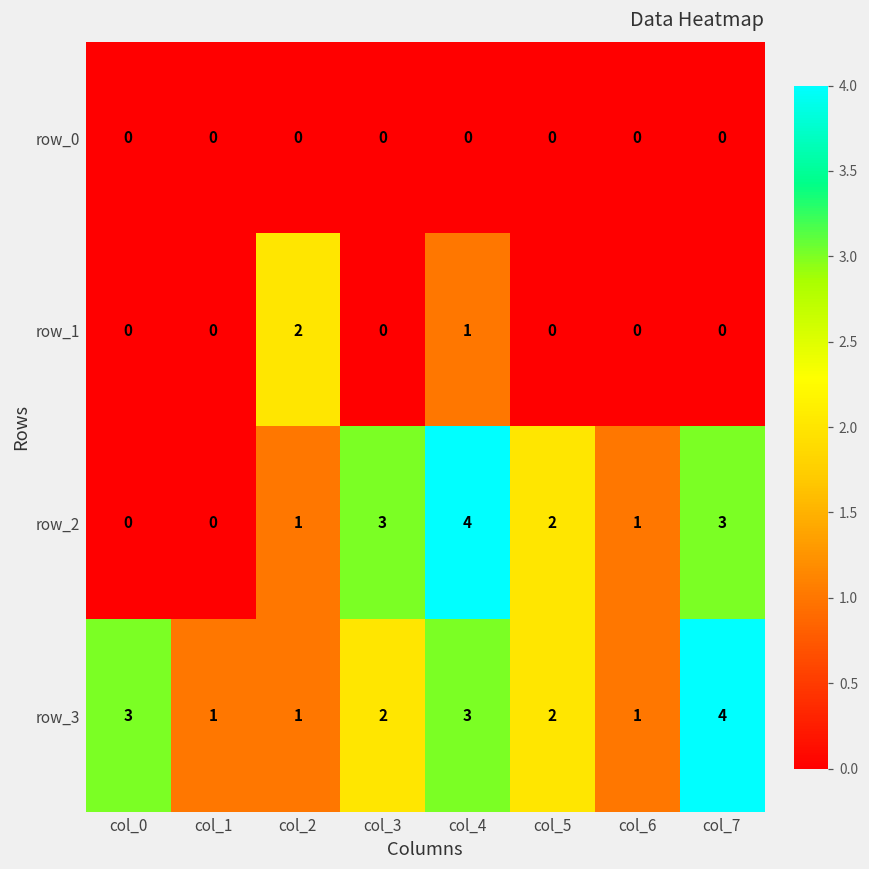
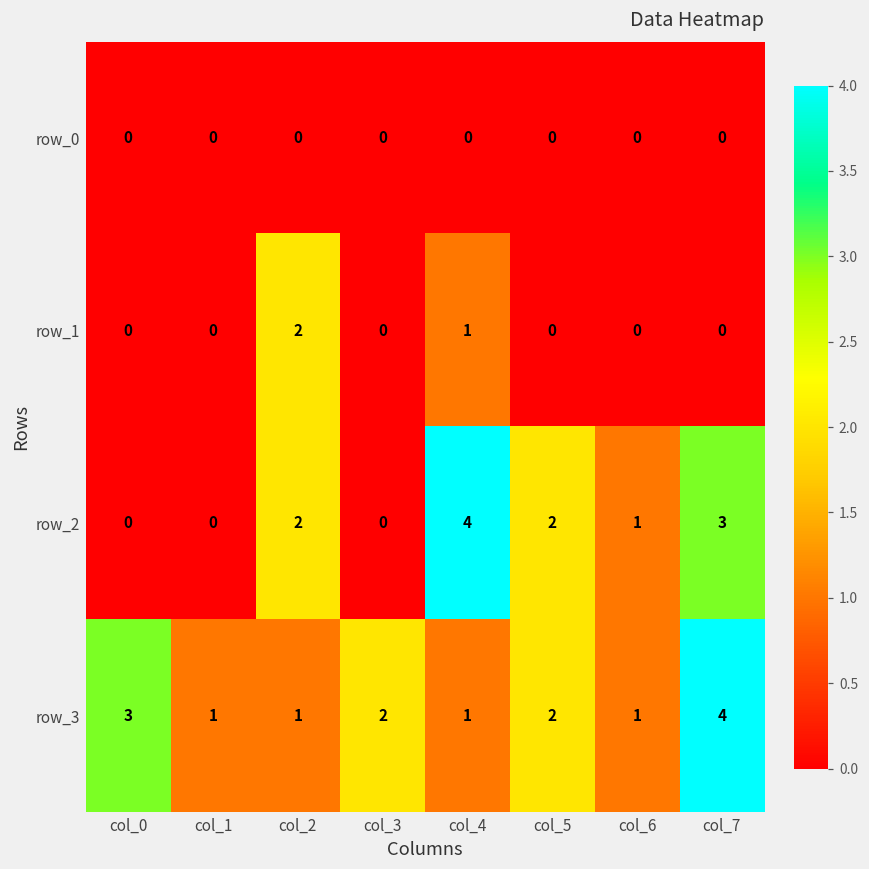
  {
    "row_0": {
      "col_0": 0,
      "col_1": 0,
      "col_2": 0,
      "col_3": 0,
      "col_4": 0,
      "col_5": 0,
      "col_6": 0,
      "col_7": 0
    },
    "row_1": {
      "col_0": 0,
      "col_1": 0,
      "col_2": 2,
      "col_3": 0,
      "col_4": 1,
      "col_5": 0,
      "col_6": 0,
      "col_7": 0
    },
    "row_2": {
      "col_0": 0,
      "col_1": 0,
-     "col_2": 1,
-     "col_3": 3,
+     "col_2": 2,
+     "col_3": 0,
      "col_4": 4,
      "col_5": 2,
      "col_6": 1,
      "col_7": 3
    },
    "row_3": {
      "col_0": 3,
      "col_1": 1,
      "col_2": 1,
      "col_3": 2,
-     "col_4": 3,
+     "col_4": 1,
      "col_5": 2,
      "col_6": 1,
      "col_7": 4
    }
  }
